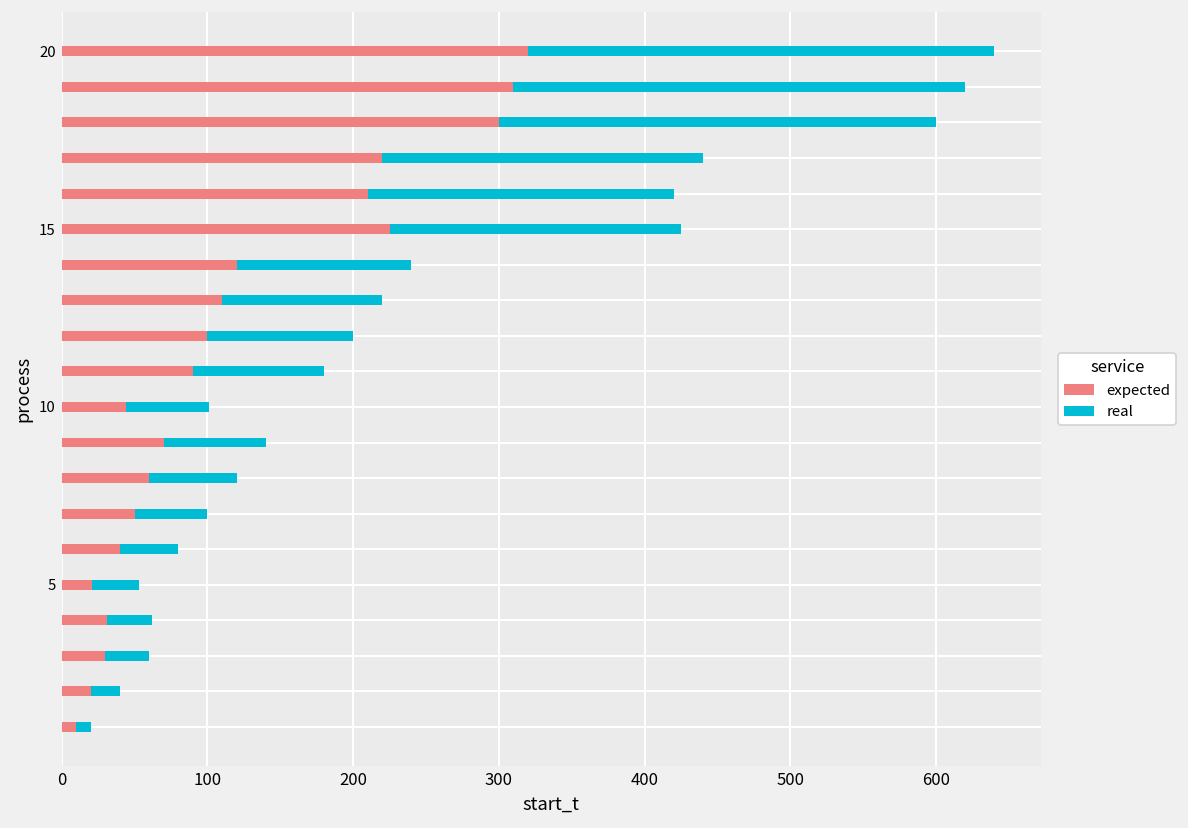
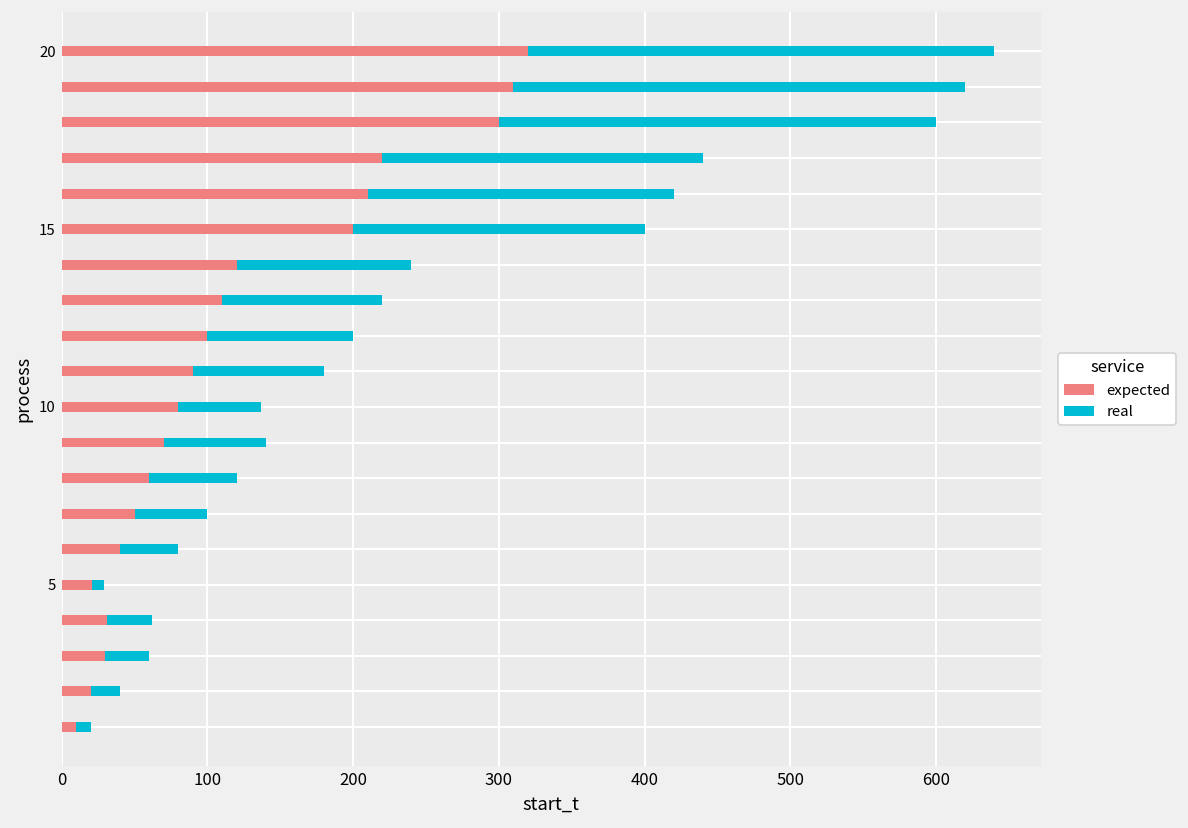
  {
    "expected": {
      "20": 320,
-     "15": 225,
-     "10": 44,
+     "15": 200,
+     "10": 80,
      "5": 21
    },
    "real": {
      "20": 320,
      "15": 200,
      "10": 57,
-     "5": 32
+     "5": 8
    }
  }
